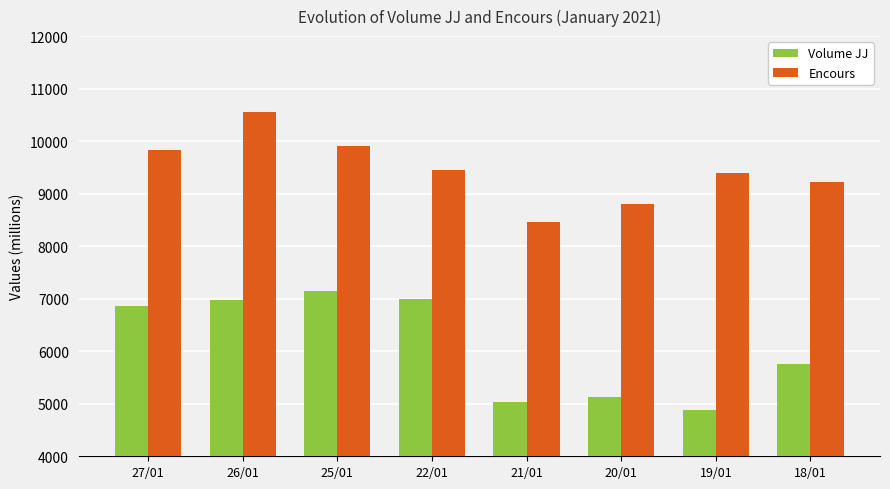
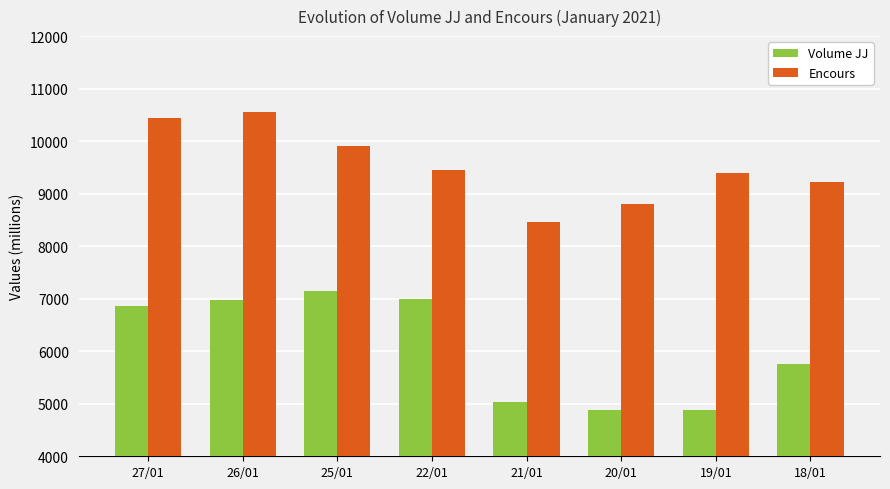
  {
    "Volume JJ": {
      "27/01": 6900,
      "26/01": 7000,
      "25/01": 7100,
      "22/01": 7000,
      "21/01": 5000,
-     "20/01": 5100,
+     "20/01": 4900,
      "19/01": 4900,
      "18/01": 5700
    },
    "Encours": {
-     "27/01": 9800,
+     "27/01": 10400,
      "26/01": 10600,
      "25/01": 9900,
      "22/01": 9400,
      "21/01": 8500,
      "20/01": 8800,
      "19/01": 9400,
      "18/01": 9200
    }
  }
